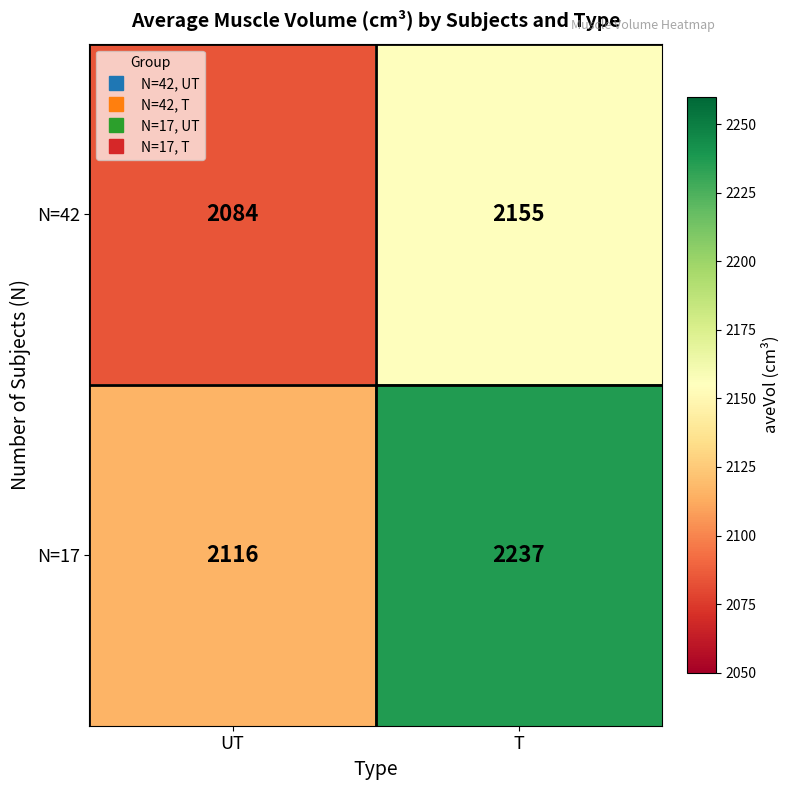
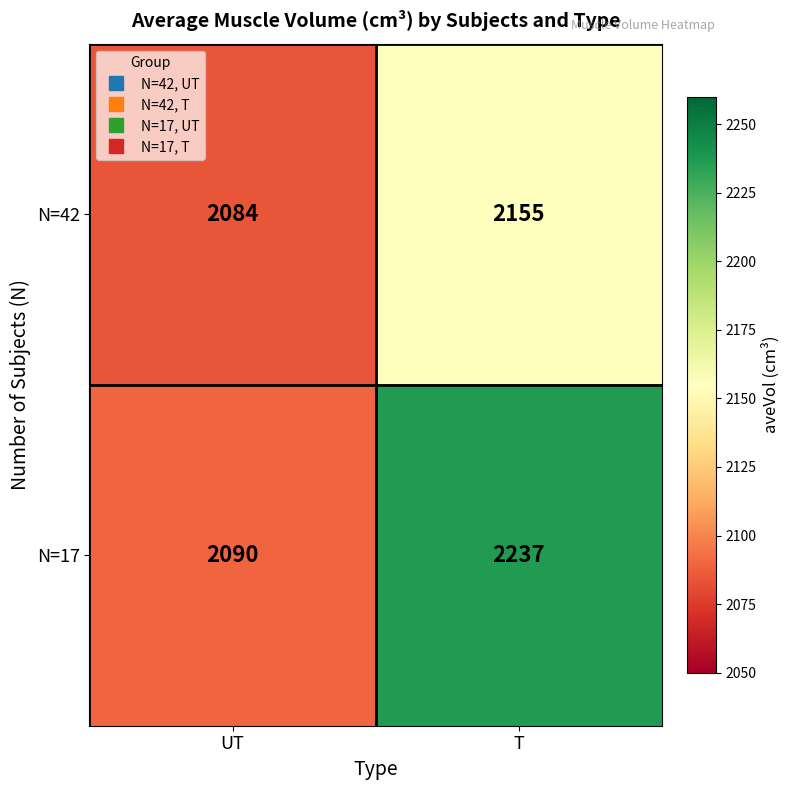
  {
    "N=42": {
      "UT": 2084,
      "T": 2155
    },
    "N=17": {
-     "UT": 2116,
+     "UT": 2090,
      "T": 2237
    }
  }
